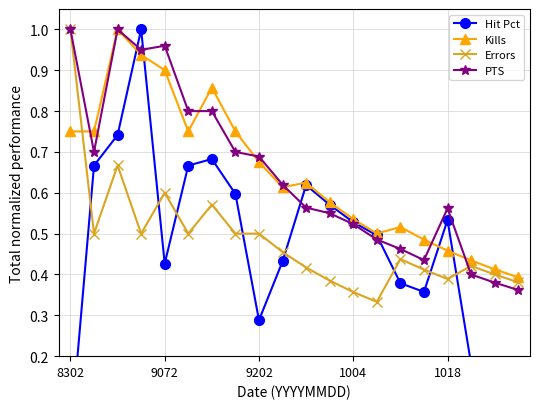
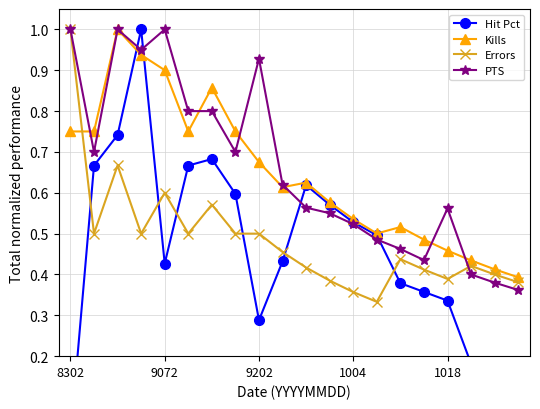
  {
    "Hit Pct": {
      "9072": 0.43,
      "9202": 0.29,
-     "1018": 0.53
+     "1018": 0.34
    },
    "PTS": {
-     "9072": 0.96,
-     "9202": 0.69,
+     "9072": 1.00,
+     "9202": 0.93,
      "1018": 0.56
    }
  }
